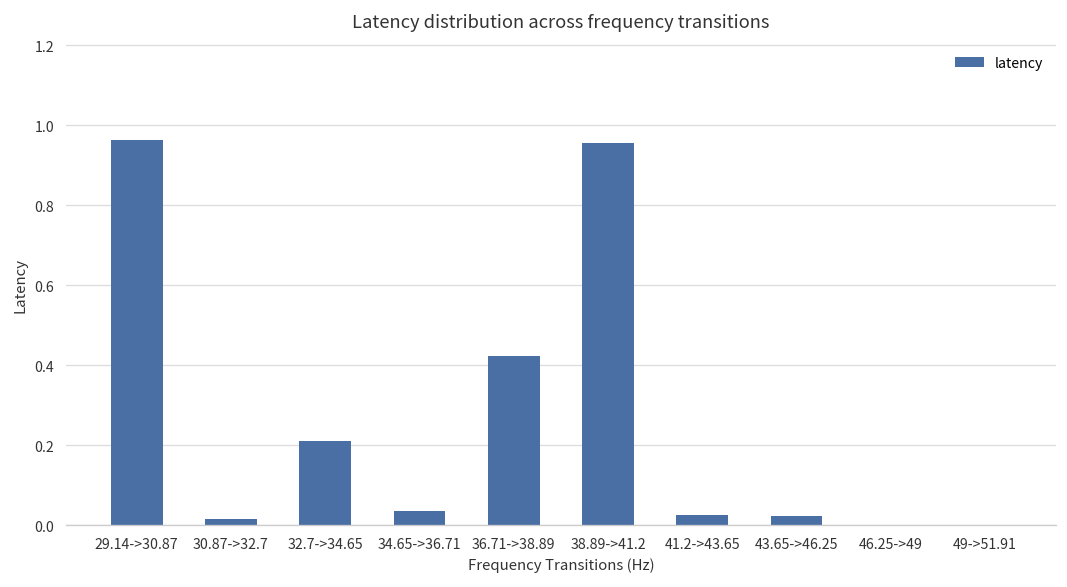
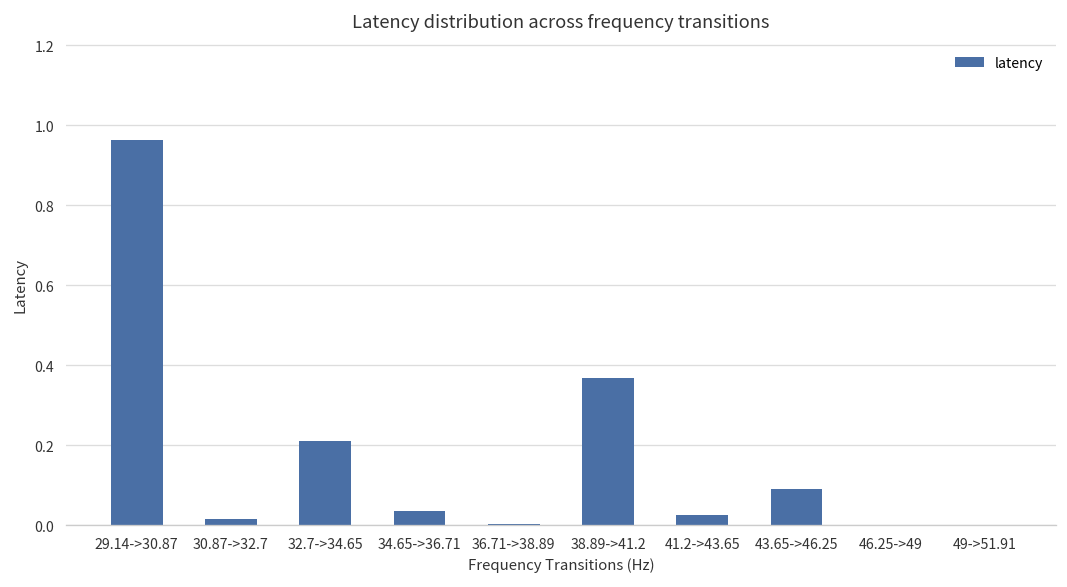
  {
    "29.14->30.87": 0.96,
    "30.87->32.7": 0.02,
    "32.7->34.65": 0.21,
    "34.65->36.71": 0.04,
-   "36.71->38.89": 0.42,
-   "38.89->41.2": 0.96,
+   "36.71->38.89": 0.00,
+   "38.89->41.2": 0.37,
    "41.2->43.65": 0.03,
-   "43.65->46.25": 0.02,
+   "43.65->46.25": 0.09,
    "46.25->49": 0.00,
    "49->51.91": 0.00
  }
